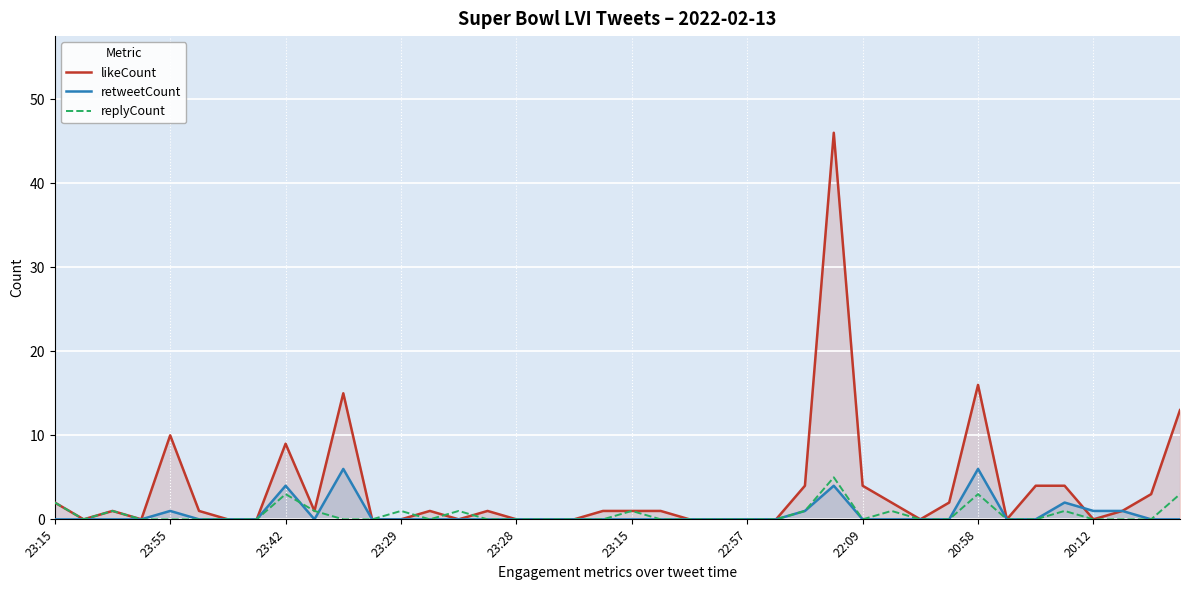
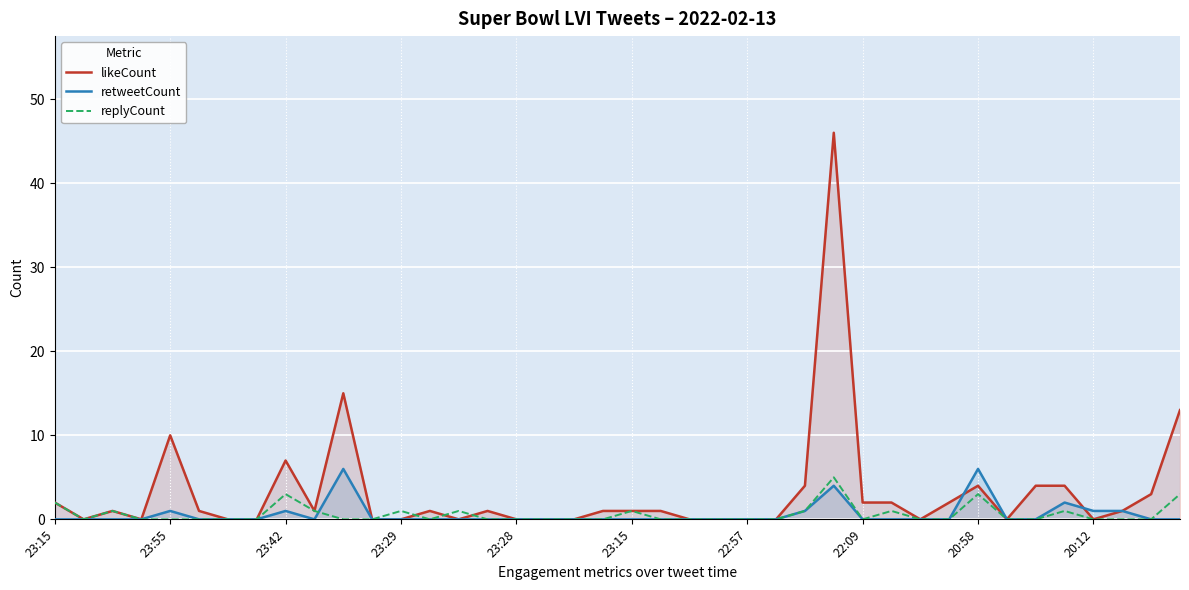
  {
    "likeCount": {
      "23:55": 10,
-     "23:42": 9,
-     "22:09": 4,
-     "20:58": 16
+     "23:42": 7,
+     "22:09": 2,
+     "20:58": 4
    },
    "retweetCount": {
      "23:55": 1,
-     "23:42": 4,
+     "23:42": 1,
      "20:58": 6
    },
    "replyCount": {
      "23:55": 0,
      "23:42": 3,
      "20:58": 3
    }
  }
